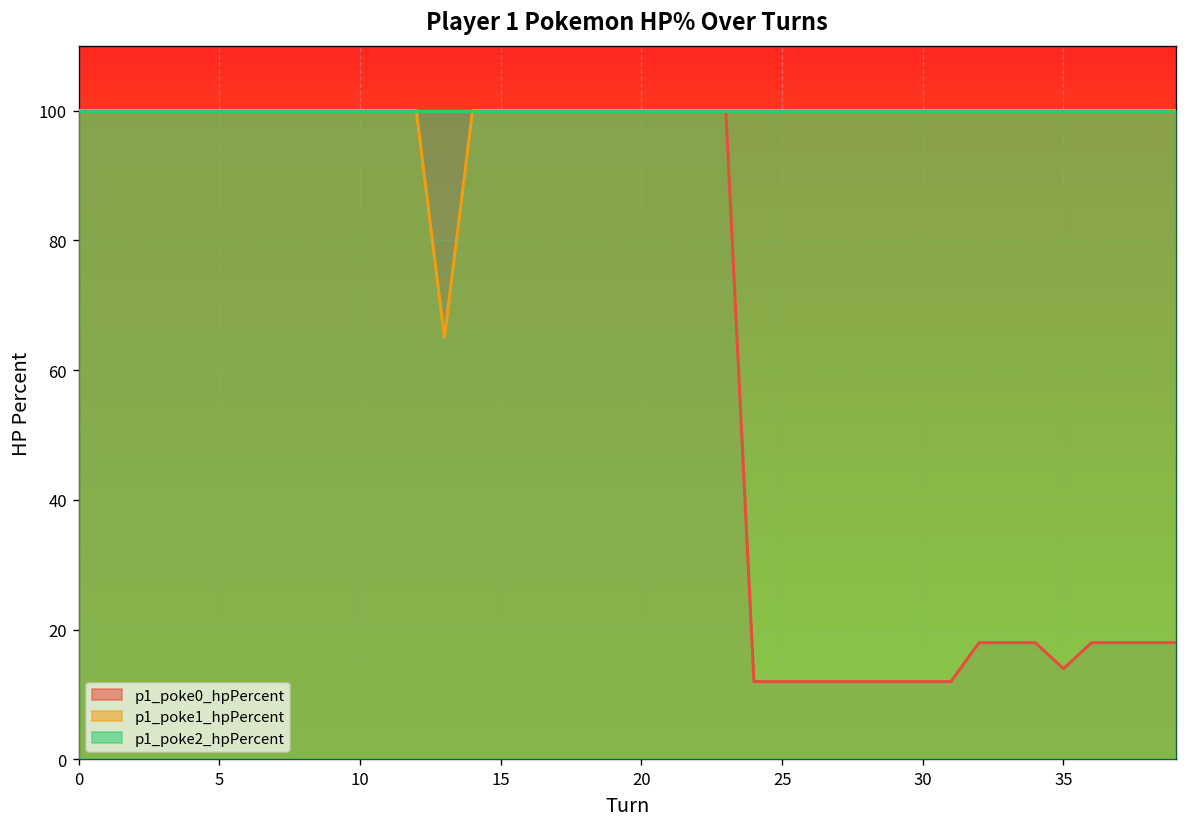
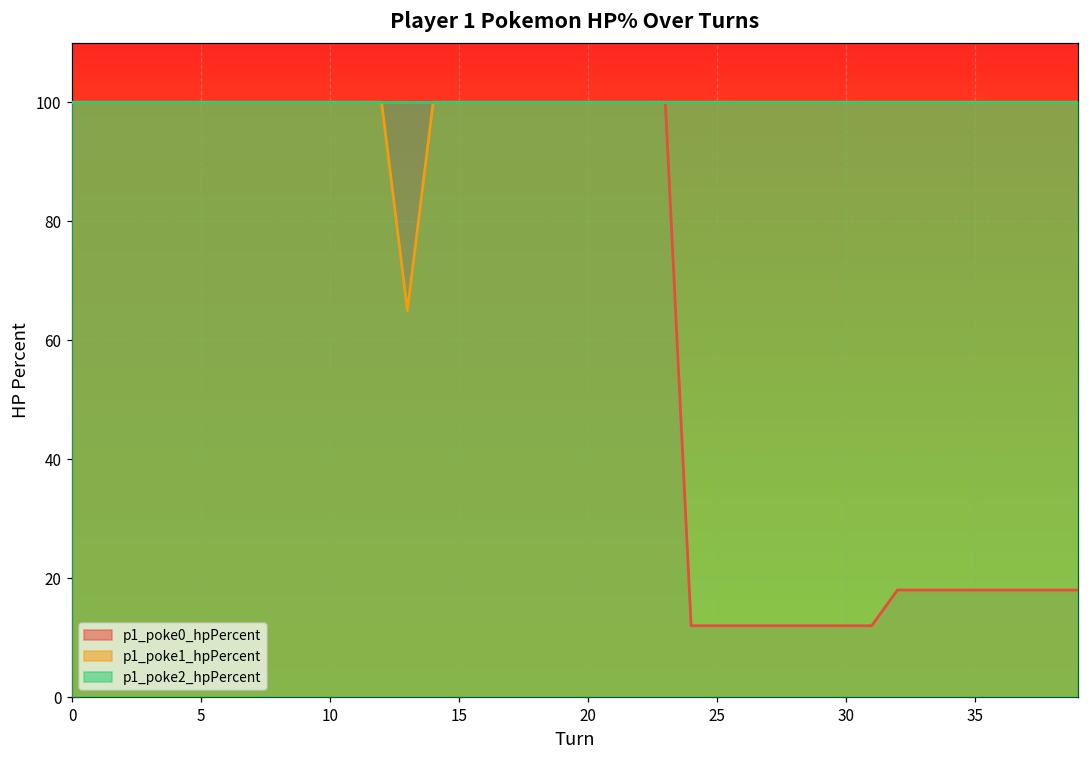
  {
    "p1_poke0_hpPercent": {
      "25": 12,
      "30": 12,
-     "35": 14
+     "35": 18
    }
  }
